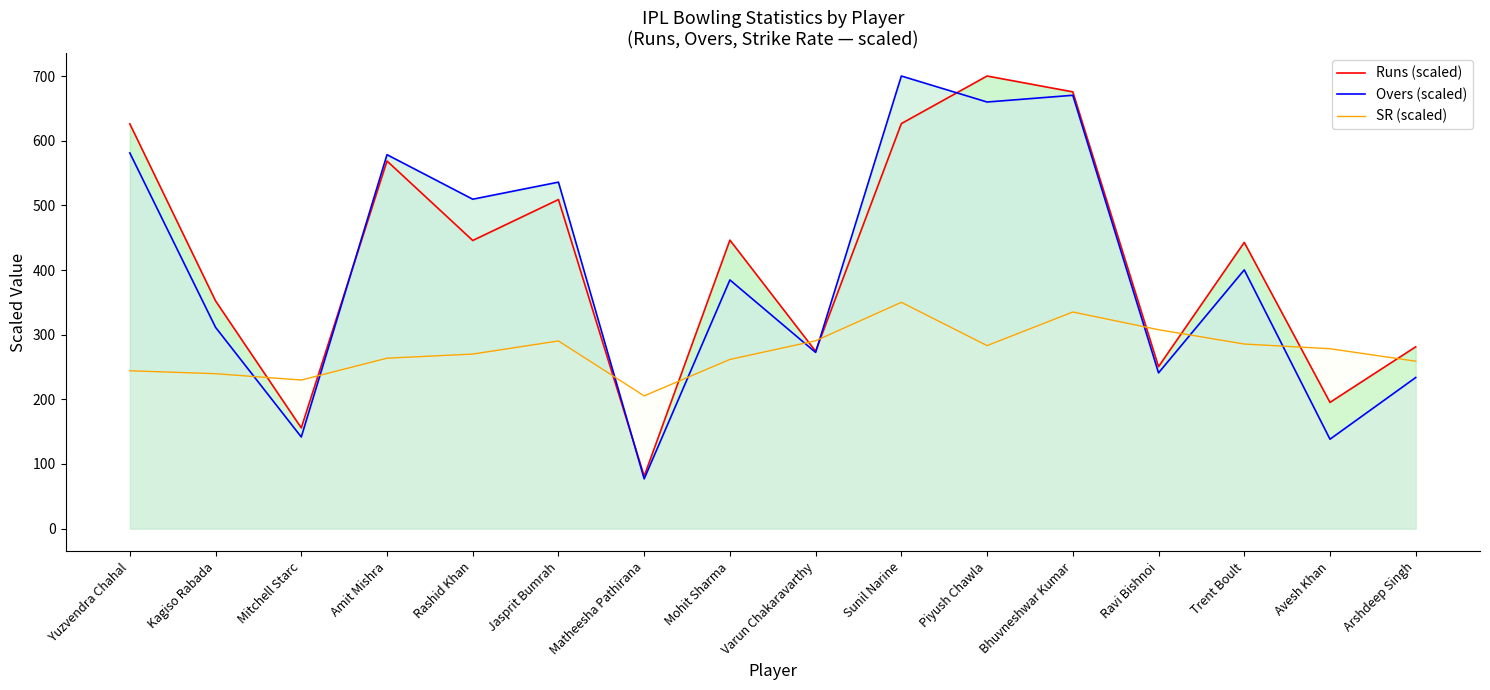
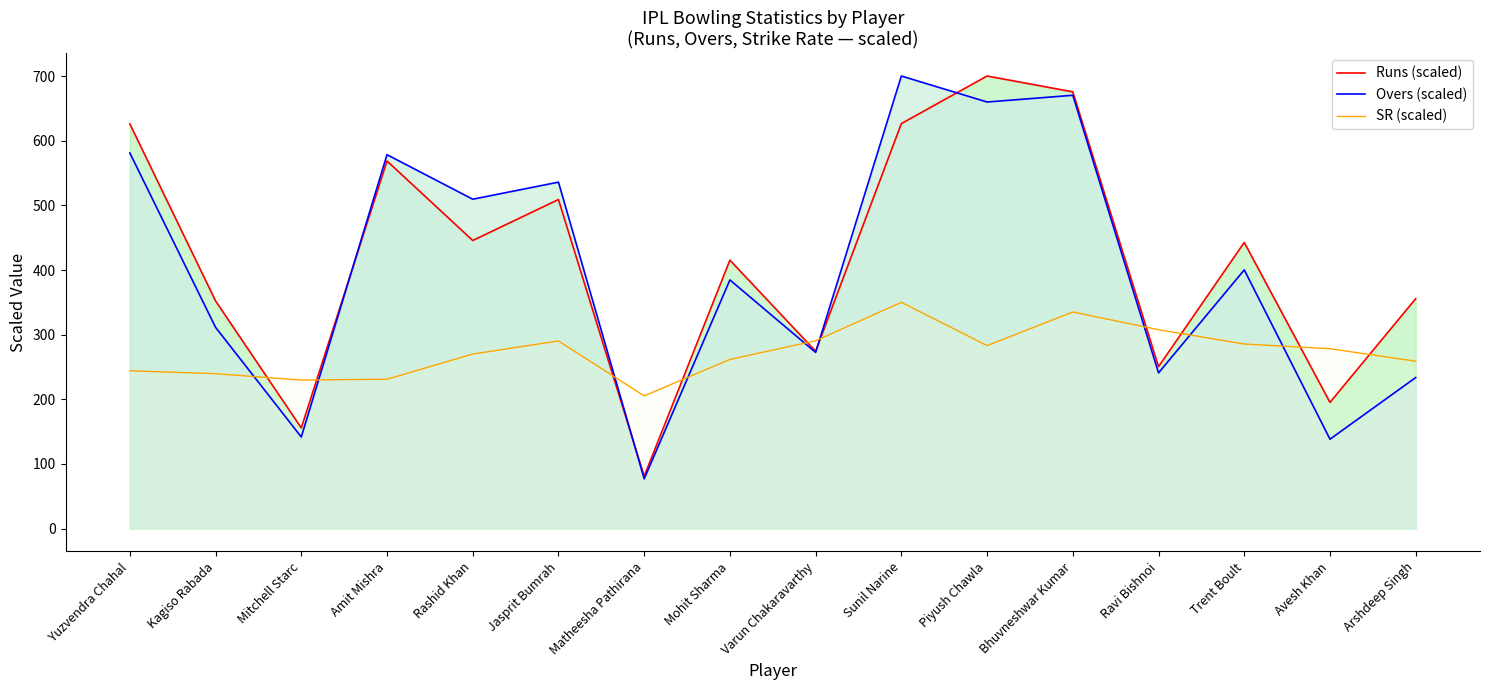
  {
    "Runs (scaled)": {
      "Amit Mishra": 570,
      "Rashid Khan": 450,
      "Jasprit Bumrah": 510,
-     "Mohit Sharma": 450,
+     "Mohit Sharma": 420,
      "Sunil Narine": 630,
-     "Arshdeep Singh": 280
+     "Arshdeep Singh": 360
    },
    "Overs (scaled)": {
      "Yuzvendra Chahal": 580,
      "Kagiso Rabada": 310,
      "Mitchell Starc": 140,
      "Matheesha Pathirana": 80,
      "Mohit Sharma": 380,
      "Piyush Chawla": 660,
      "Bhuvneshwar Kumar": 670,
      "Ravi Bishnoi": 240,
      "Trent Boult": 400,
      "Avesh Khan": 140,
      "Arshdeep Singh": 230
    },
    "SR (scaled)": {
      "Yuzvendra Chahal": 240,
      "Kagiso Rabada": 240,
      "Mitchell Starc": 230,
-     "Amit Mishra": 260,
+     "Amit Mishra": 230,
      "Rashid Khan": 270,
      "Jasprit Bumrah": 290,
      "Matheesha Pathirana": 210,
      "Mohit Sharma": 260,
      "Varun Chakaravarthy": 290,
      "Sunil Narine": 350,
      "Piyush Chawla": 280,
      "Bhuvneshwar Kumar": 340,
      "Ravi Bishnoi": 310,
      "Trent Boult": 290,
      "Avesh Khan": 280,
      "Arshdeep Singh": 260
    }
  }
